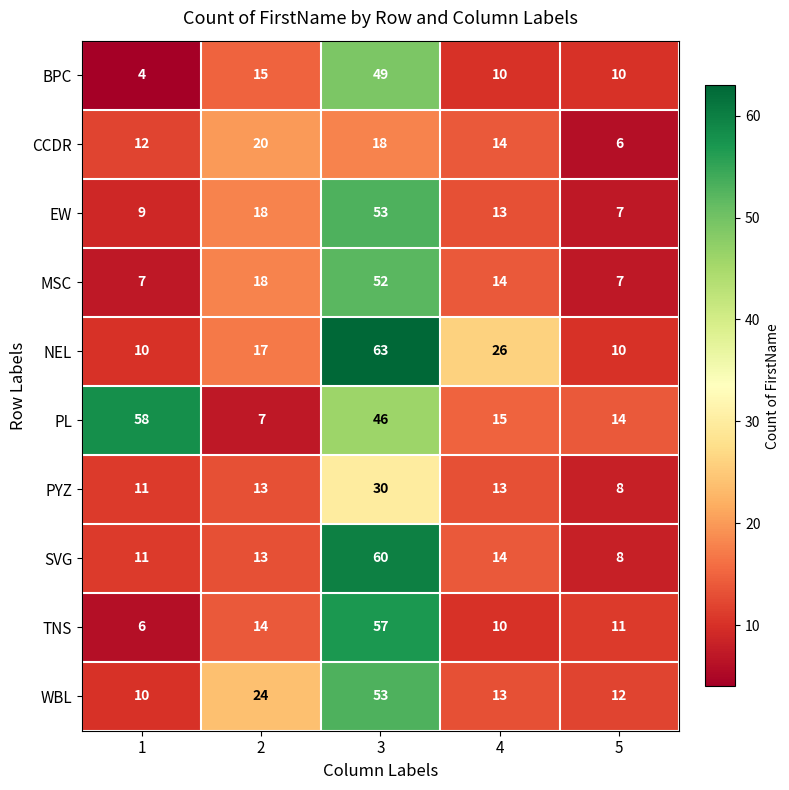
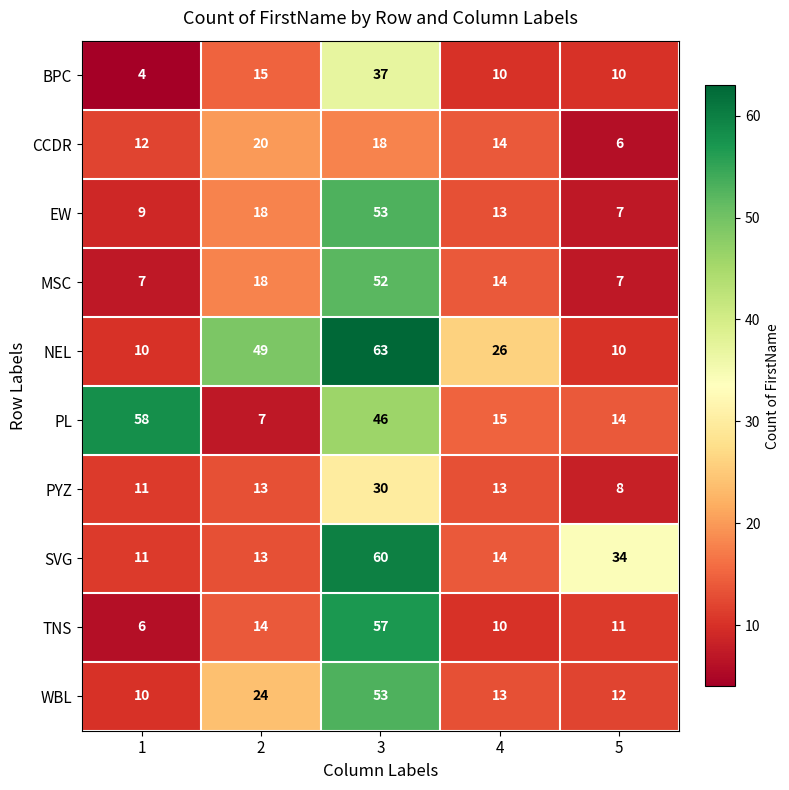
  {
    "BPC": {
      "1": 4,
      "2": 15,
-     "3": 49,
+     "3": 37,
      "4": 10,
      "5": 10
    },
    "CCDR": {
      "1": 12,
      "2": 20,
      "3": 18,
      "4": 14,
      "5": 6
    },
    "EW": {
      "1": 9,
      "2": 18,
      "3": 53,
      "4": 13,
      "5": 7
    },
    "MSC": {
      "1": 7,
      "2": 18,
      "3": 52,
      "4": 14,
      "5": 7
    },
    "NEL": {
      "1": 10,
-     "2": 17,
+     "2": 49,
      "3": 63,
      "4": 26,
      "5": 10
    },
    "PL": {
      "1": 58,
      "2": 7,
      "3": 46,
      "4": 15,
      "5": 14
    },
    "PYZ": {
      "1": 11,
      "2": 13,
      "3": 30,
      "4": 13,
      "5": 8
    },
    "SVG": {
      "1": 11,
      "2": 13,
      "3": 60,
      "4": 14,
-     "5": 8
+     "5": 34
    },
    "TNS": {
      "1": 6,
      "2": 14,
      "3": 57,
      "4": 10,
      "5": 11
    },
    "WBL": {
      "1": 10,
      "2": 24,
      "3": 53,
      "4": 13,
      "5": 12
    }
  }
